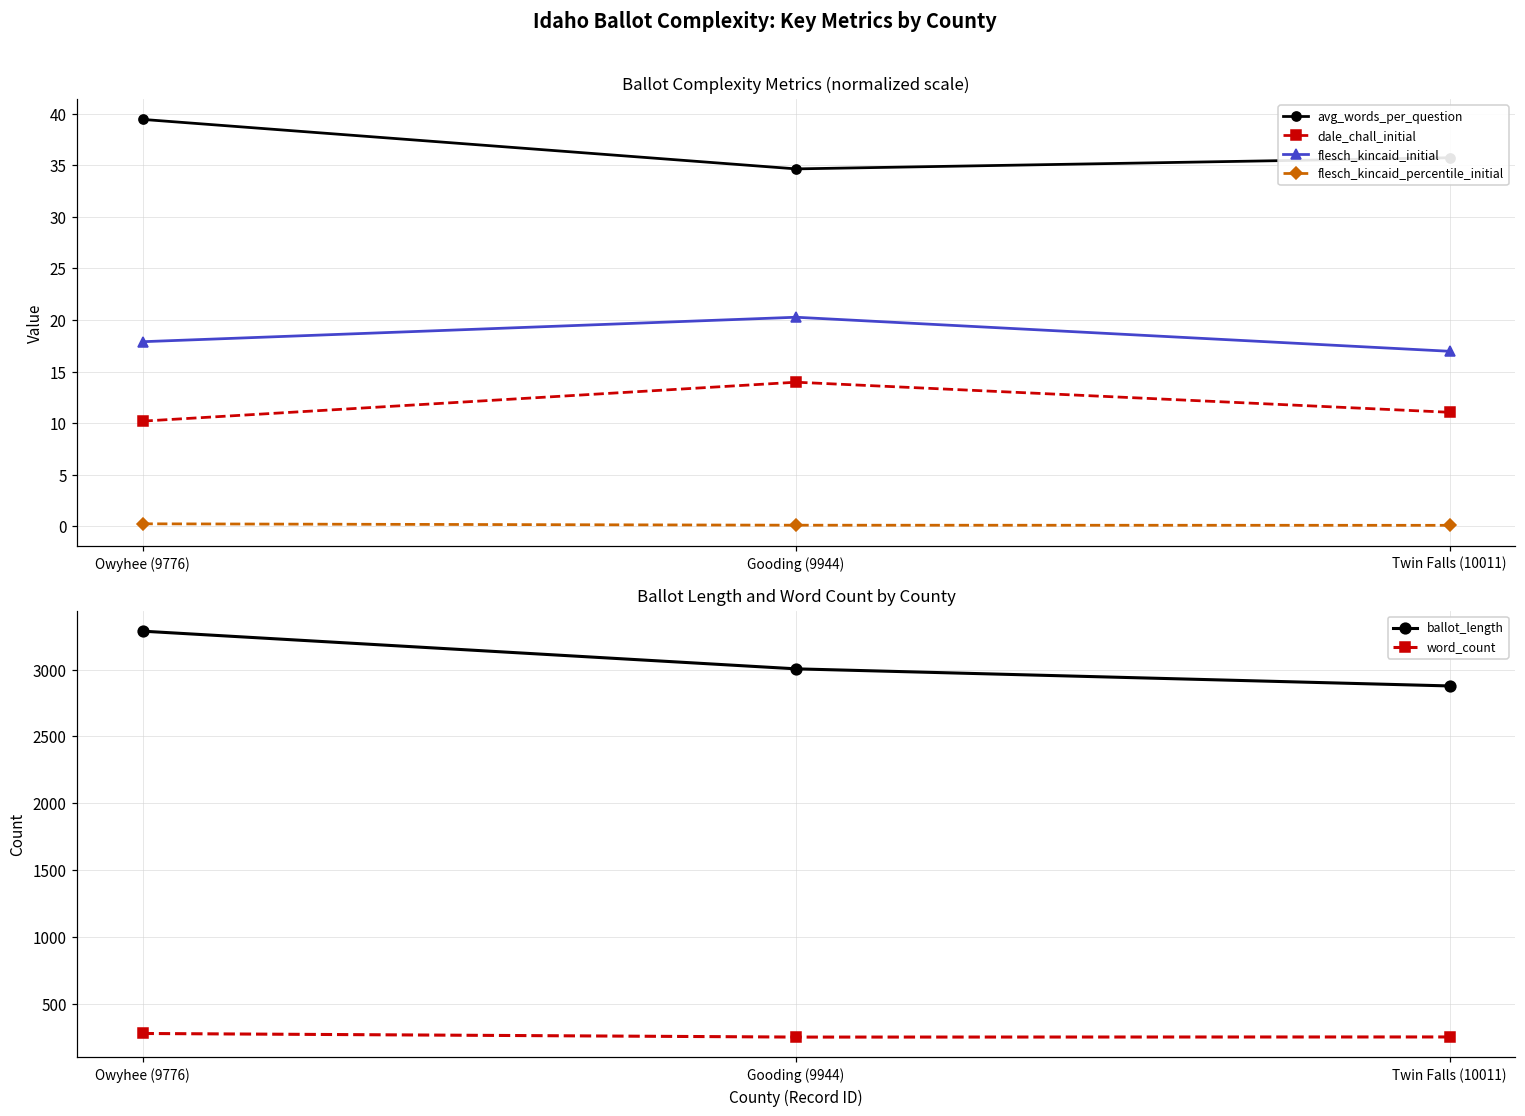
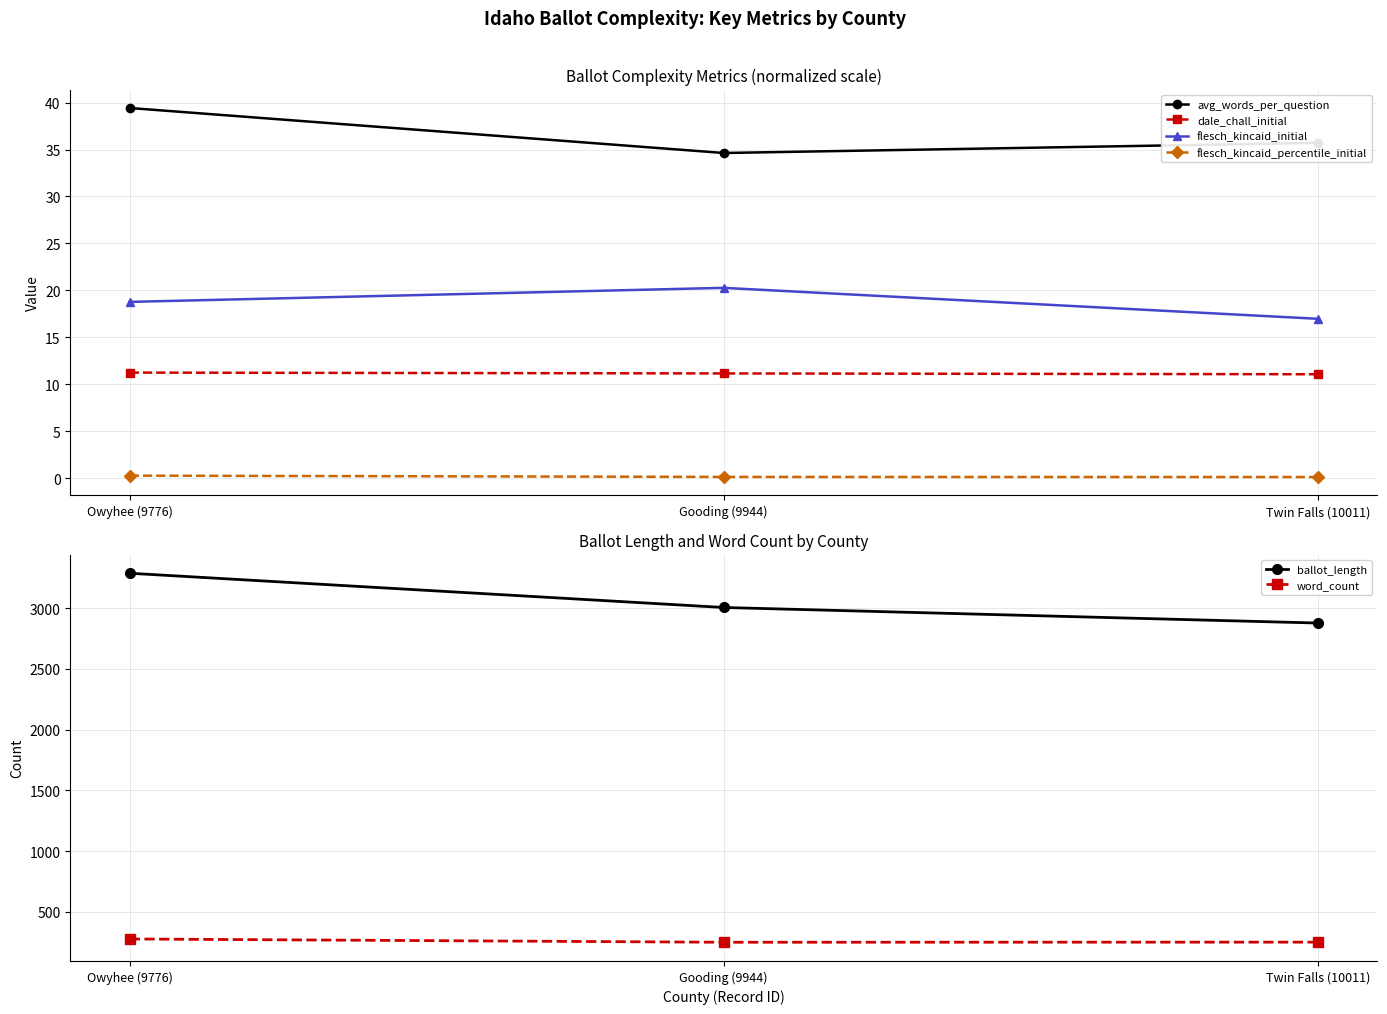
  {
    "Ballot Complexity Metrics (normalized scale)": {
      "avg_words_per_question": {
        "Owyhee (9776)": 39,
        "Gooding (9944)": 35
      },
      "dale_chall_initial": {
-       "Owyhee (9776)": 10,
-       "Gooding (9944)": 14,
+       "Owyhee (9776)": 11,
+       "Gooding (9944)": 11,
        "Twin Falls (10011)": 11
      },
      "flesch_kincaid_initial": {
-       "Owyhee (9776)": 18,
+       "Owyhee (9776)": 19,
        "Gooding (9944)": 20,
        "Twin Falls (10011)": 17
      },
      "flesch_kincaid_percentile_initial": {
        "Owyhee (9776)": 0,
        "Gooding (9944)": 0,
        "Twin Falls (10011)": 0
      }
    },
    "Ballot Length and Word Count by County": {
      "ballot_length": {
        "Owyhee (9776)": 3290,
        "Gooding (9944)": 3010,
        "Twin Falls (10011)": 2880
      },
      "word_count": {
        "Owyhee (9776)": 280,
        "Gooding (9944)": 250,
        "Twin Falls (10011)": 250
      }
    }
  }
